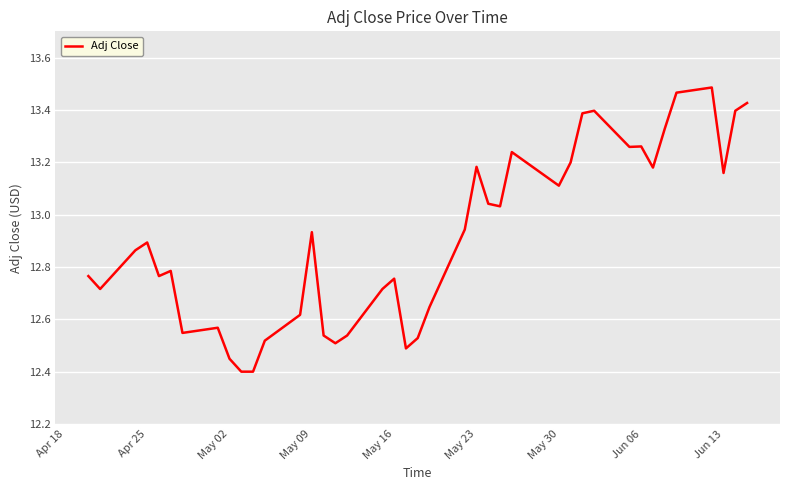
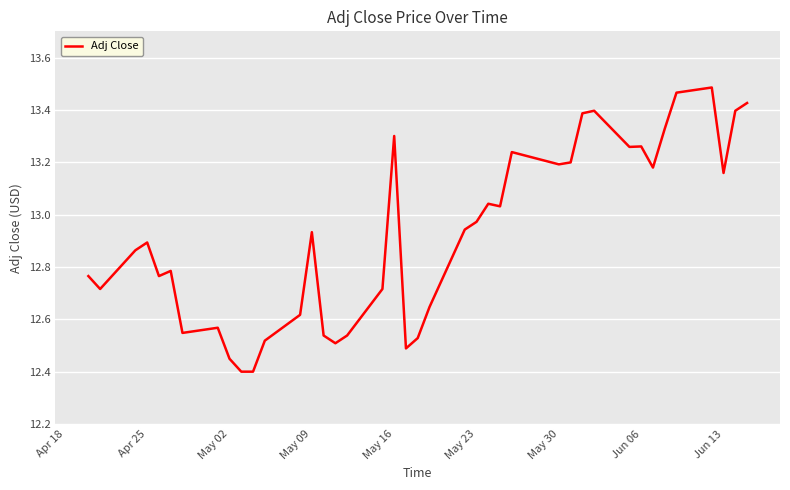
  {
    "Apr 25": 12.89,
    "May 02": 12.45,
    "May 09": 12.93,
-   "May 16": 12.76,
-   "May 23": 13.18,
-   "May 30": 13.11,
+   "May 16": 13.30,
+   "May 23": 12.97,
+   "May 30": 13.19,
    "Jun 06": 13.26,
    "Jun 13": 13.16
  }
